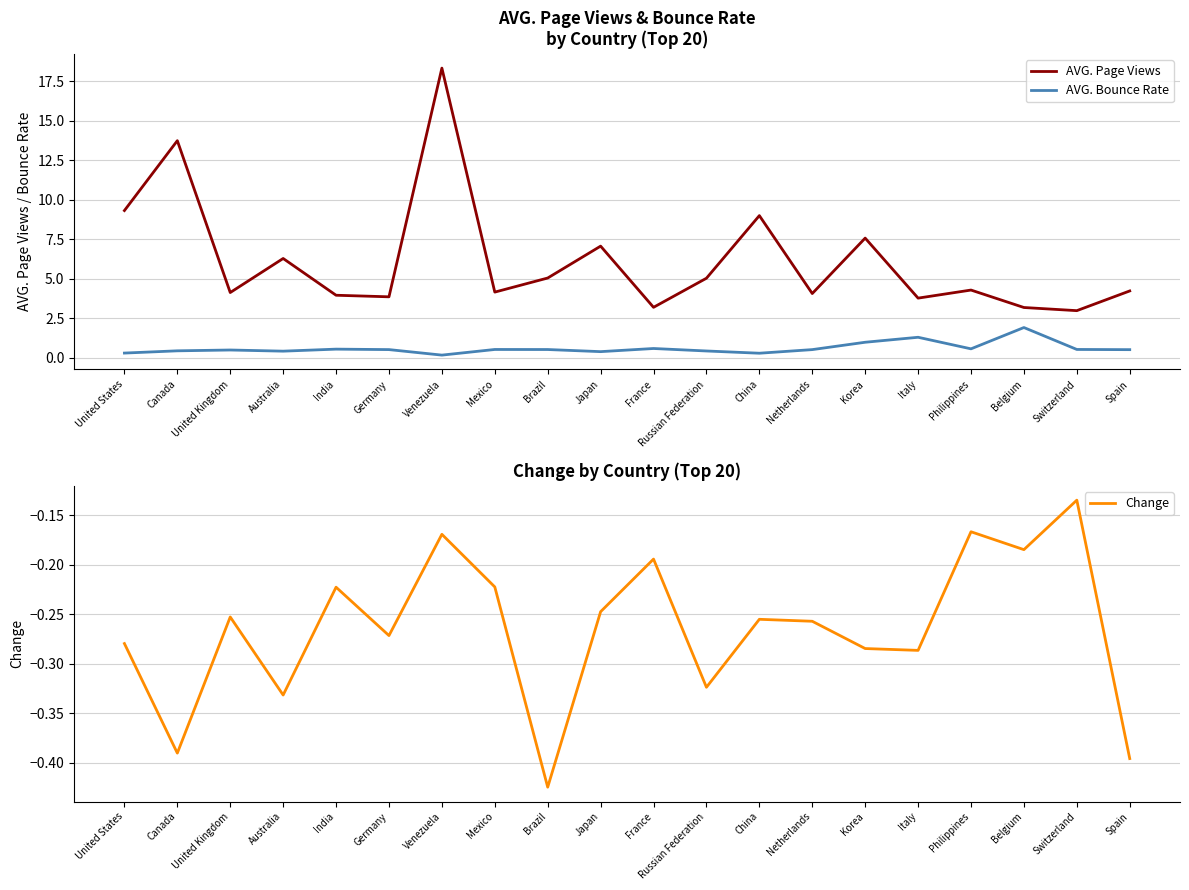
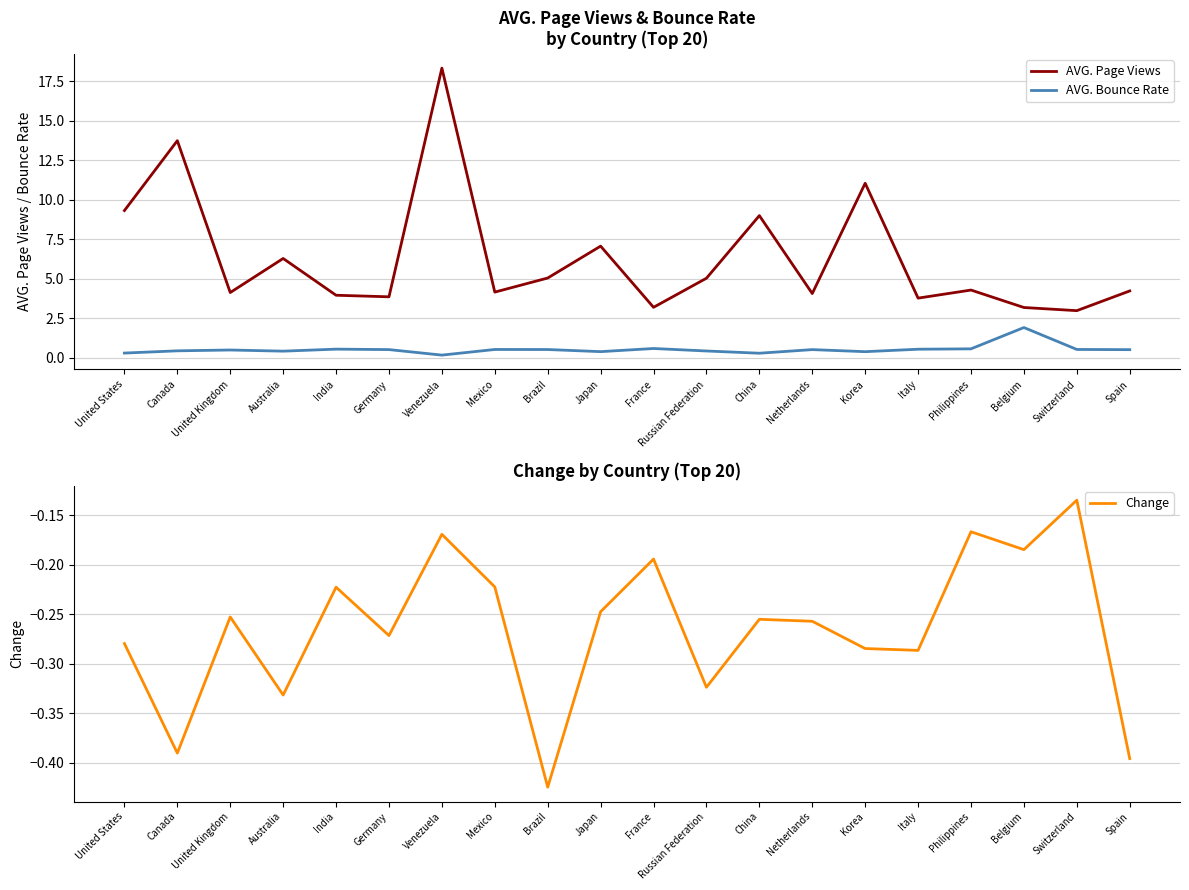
  {
    "AVG. Page Views & Bounce Rate by Country (Top 20)": {
      "AVG. Page Views": {
        "United States": 9.3,
        "Canada": 13.7,
        "United Kingdom": 4.1,
        "Australia": 6.3,
        "India": 3.9,
        "Germany": 3.8,
        "Venezuela": 18.3,
        "Mexico": 4.1,
        "Brazil": 5.0,
        "Japan": 7.1,
        "France": 3.2,
        "Russian Federation": 5.0,
        "China": 9.0,
        "Netherlands": 4.1,
-       "Korea": 7.6,
+       "Korea": 11.0,
        "Italy": 3.8,
        "Philippines": 4.3,
        "Belgium": 3.2,
        "Switzerland": 3.0,
        "Spain": 4.2
      },
      "AVG. Bounce Rate": {
        "United States": 0.3,
        "Canada": 0.4,
        "United Kingdom": 0.5,
        "Australia": 0.4,
        "India": 0.5,
        "Germany": 0.5,
        "Venezuela": 0.2,
        "Mexico": 0.5,
        "Brazil": 0.5,
        "Japan": 0.4,
        "France": 0.6,
        "Russian Federation": 0.4,
        "China": 0.3,
        "Netherlands": 0.5,
-       "Korea": 1.0,
-       "Italy": 1.3,
+       "Korea": 0.4,
+       "Italy": 0.5,
        "Philippines": 0.6,
        "Belgium": 1.9,
        "Switzerland": 0.5,
        "Spain": 0.5
      }
    },
    "Change by Country (Top 20)": {
      "United States": -0.28,
      "Canada": -0.39,
      "United Kingdom": -0.25,
      "Australia": -0.33,
      "India": -0.22,
      "Germany": -0.27,
      "Venezuela": -0.17,
      "Mexico": -0.22,
      "Brazil": -0.42,
      "Japan": -0.25,
      "France": -0.19,
      "Russian Federation": -0.32,
      "China": -0.26,
      "Netherlands": -0.26,
      "Korea": -0.28,
      "Italy": -0.29,
      "Philippines": -0.17,
      "Belgium": -0.18,
      "Switzerland": -0.13,
      "Spain": -0.40
    }
  }
